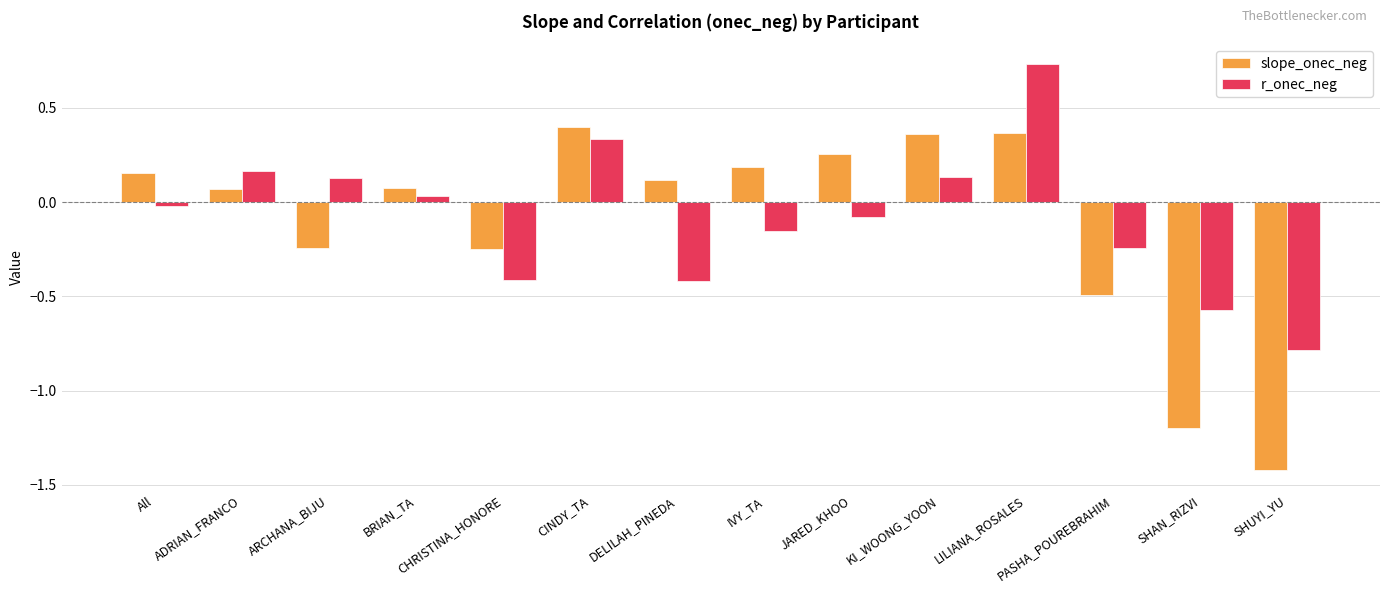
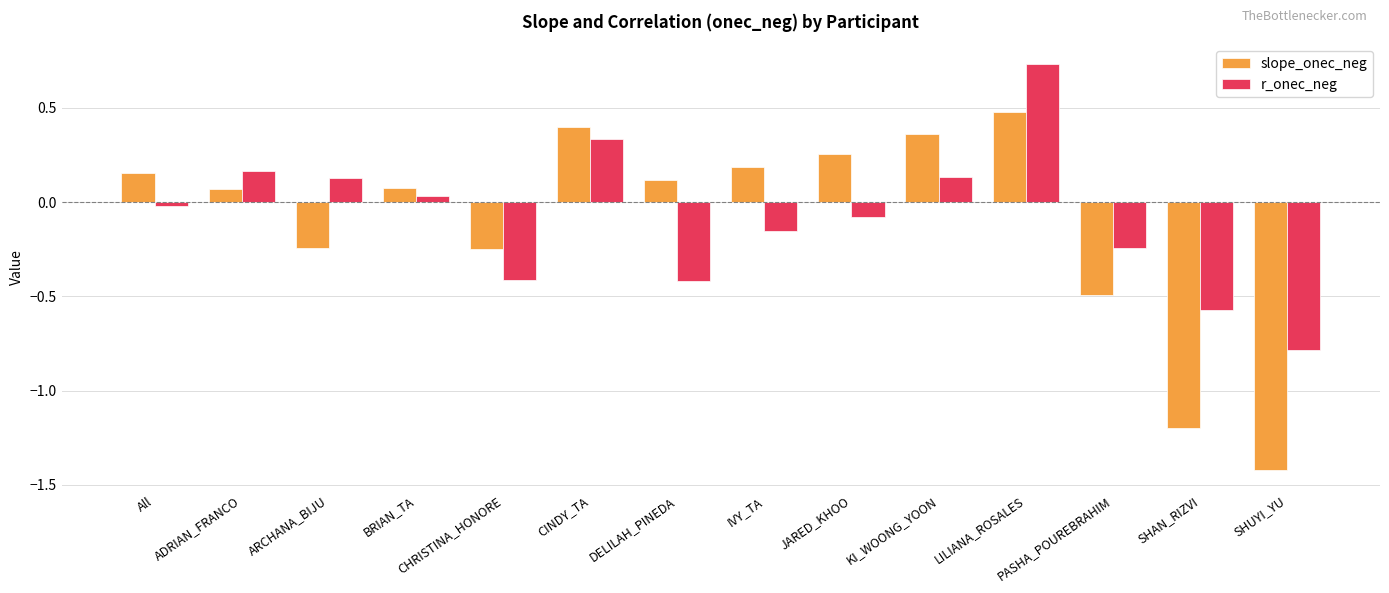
  {
    "slope_onec_neg": {
      "All": 0.16,
      "ADRIAN_FRANCO": 0.07,
      "ARCHANA_BIJU": -0.24,
      "BRIAN_TA": 0.08,
      "CHRISTINA_HONORE": -0.25,
      "CINDY_TA": 0.40,
      "DELILAH_PINEDA": 0.12,
      "IVY_TA": 0.18,
      "JARED_KHOO": 0.25,
      "KI_WOONG_YOON": 0.36,
-     "LILIANA_ROSALES": 0.37,
+     "LILIANA_ROSALES": 0.48,
      "PASHA_POUREBRAHIM": -0.49,
      "SHAN_RIZVI": -1.20,
      "SHUYI_YU": -1.42
    },
    "r_onec_neg": {
      "All": -0.02,
      "ADRIAN_FRANCO": 0.16,
      "ARCHANA_BIJU": 0.13,
      "BRIAN_TA": 0.03,
      "CHRISTINA_HONORE": -0.41,
      "CINDY_TA": 0.33,
      "DELILAH_PINEDA": -0.42,
      "IVY_TA": -0.16,
      "JARED_KHOO": -0.08,
      "KI_WOONG_YOON": 0.13,
      "LILIANA_ROSALES": 0.73,
      "PASHA_POUREBRAHIM": -0.24,
      "SHAN_RIZVI": -0.57,
      "SHUYI_YU": -0.79
    }
  }
